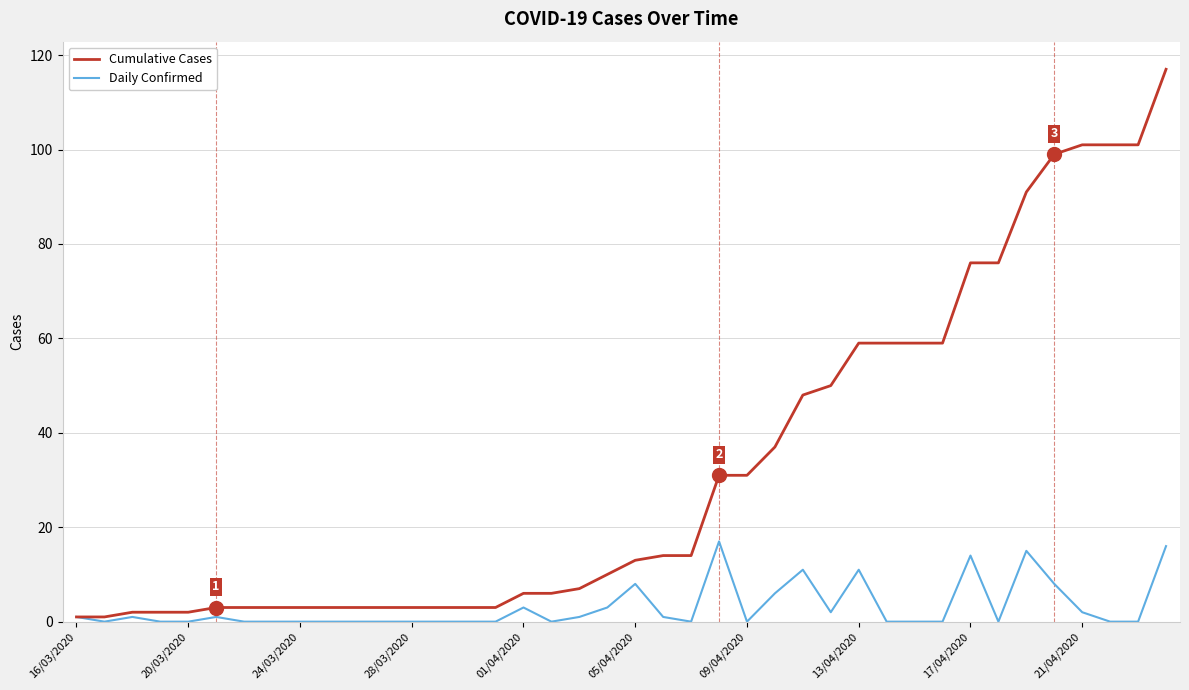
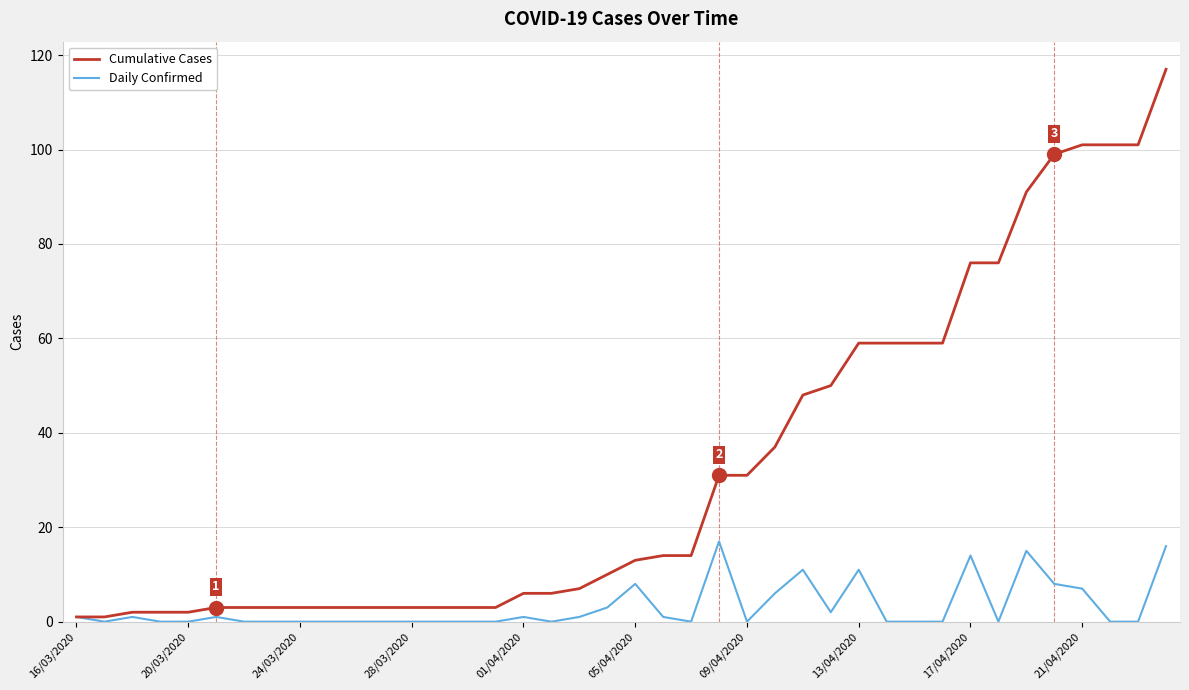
  {
    "Daily Confirmed": {
      "20/03/2020": 0,
      "24/03/2020": 0,
      "28/03/2020": 0,
-     "01/04/2020": 3,
+     "01/04/2020": 1,
      "05/04/2020": 8,
      "09/04/2020": 0,
      "13/04/2020": 11,
      "17/04/2020": 14,
-     "21/04/2020": 2
+     "21/04/2020": 7
    }
  }
